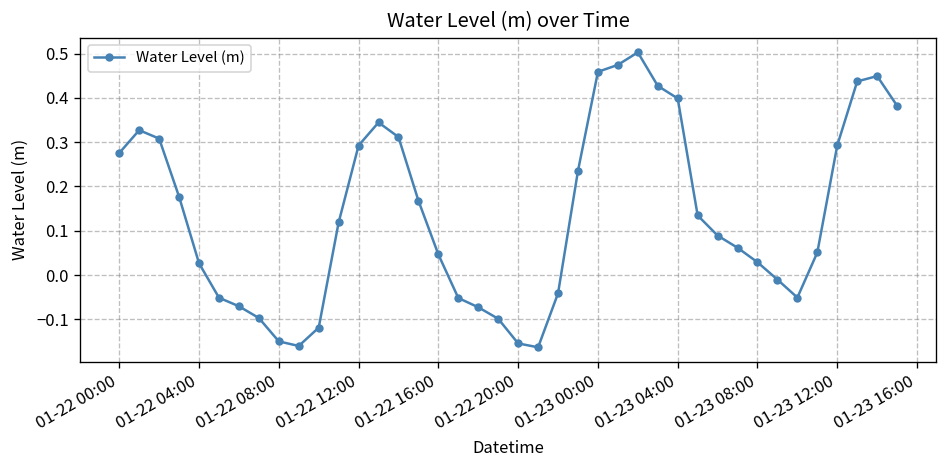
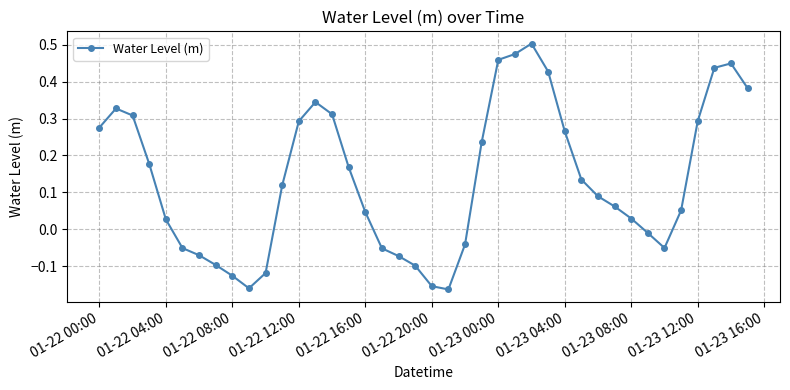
  {
    "01-22 00:00": 0.28,
    "01-22 04:00": 0.03,
-   "01-22 08:00": -0.15,
+   "01-22 08:00": -0.13,
    "01-22 12:00": 0.29,
    "01-22 16:00": 0.05,
    "01-22 20:00": -0.15,
    "01-23 00:00": 0.46,
-   "01-23 04:00": 0.40,
+   "01-23 04:00": 0.27,
    "01-23 08:00": 0.03,
    "01-23 12:00": 0.29
  }
